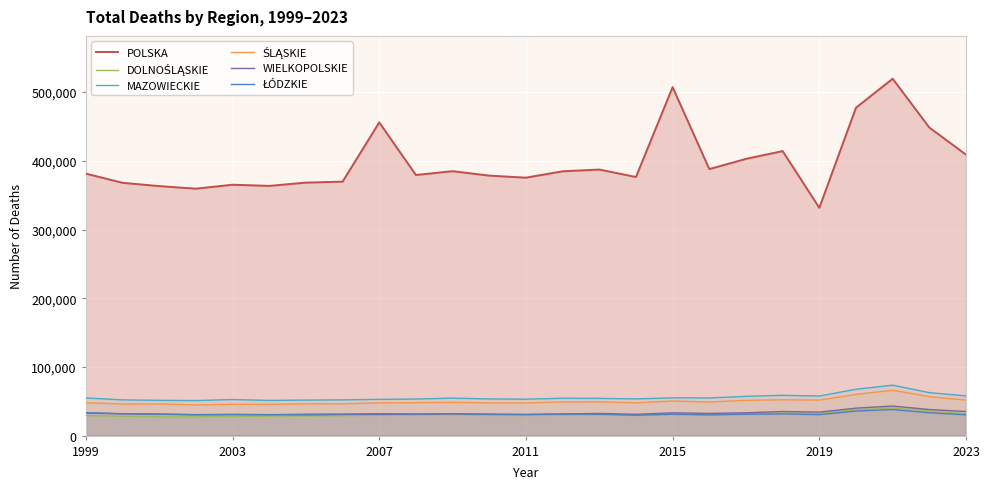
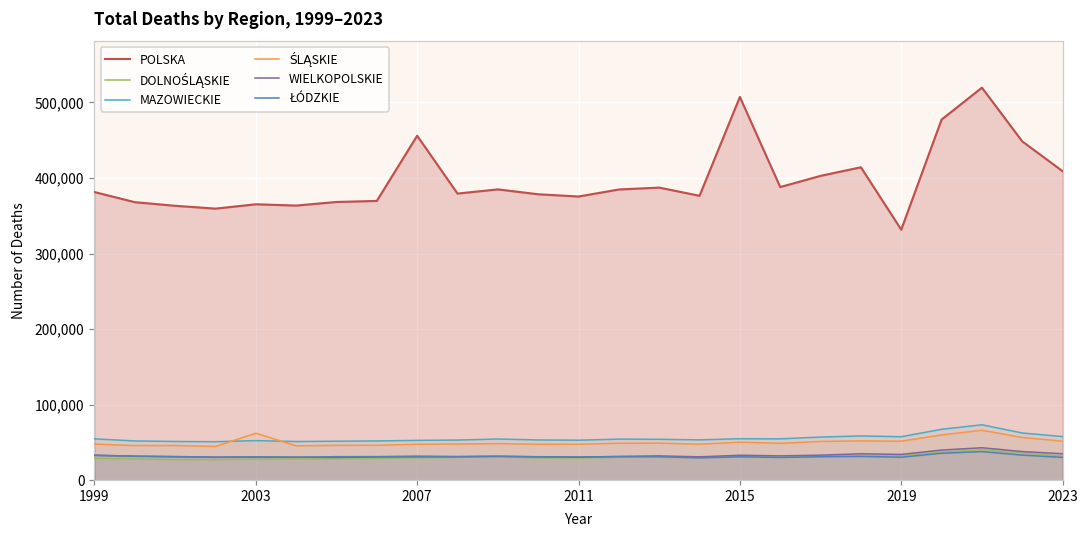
  {
    "POLSKA": {
      "1999": "380,000",
      "2003": "370,000",
      "2007": "460,000",
      "2011": "380,000",
      "2015": "510,000",
      "2019": "330,000",
      "2023": "410,000"
    },
    "ŚLĄSKIE": {
      "1999": "50,000",
-     "2003": "50,000",
+     "2003": "60,000",
      "2007": "50,000",
      "2011": "50,000",
      "2015": "50,000",
      "2019": "50,000",
      "2023": "50,000"
    }
  }
